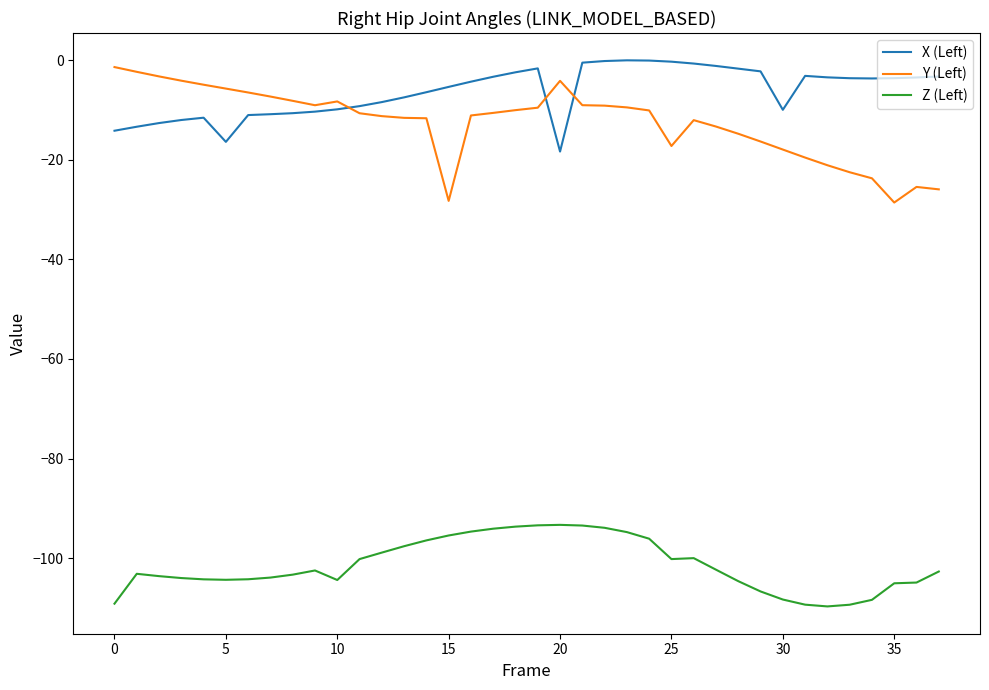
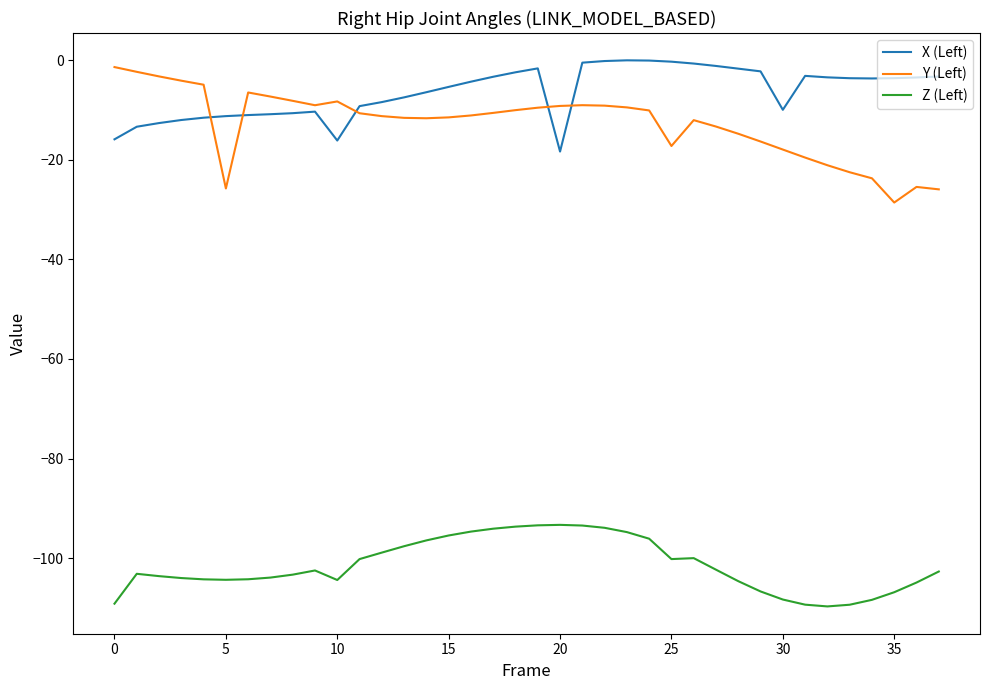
  {
    "X (Left)": {
-     "0": -14,
-     "5": -16,
-     "10": -10,
+     "0": -16,
+     "5": -11,
+     "10": -16,
      "15": -5,
      "20": -18,
      "25": 0,
      "30": -10
    },
    "Y (Left)": {
      "0": -1,
-     "5": -6,
+     "5": -26,
      "10": -8,
-     "15": -28,
-     "20": -4,
+     "15": -11,
+     "20": -9,
      "25": -17,
      "30": -18,
      "35": -29
    },
    "Z (Left)": {
      "0": -109,
      "5": -104,
      "10": -104,
      "15": -95,
      "20": -93,
      "25": -100,
      "30": -108,
-     "35": -105
+     "35": -107
    }
  }
